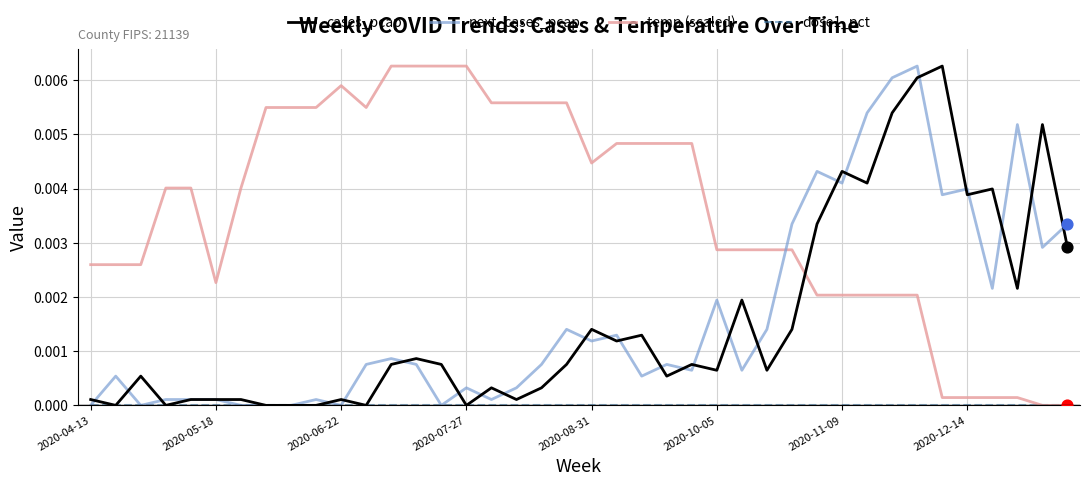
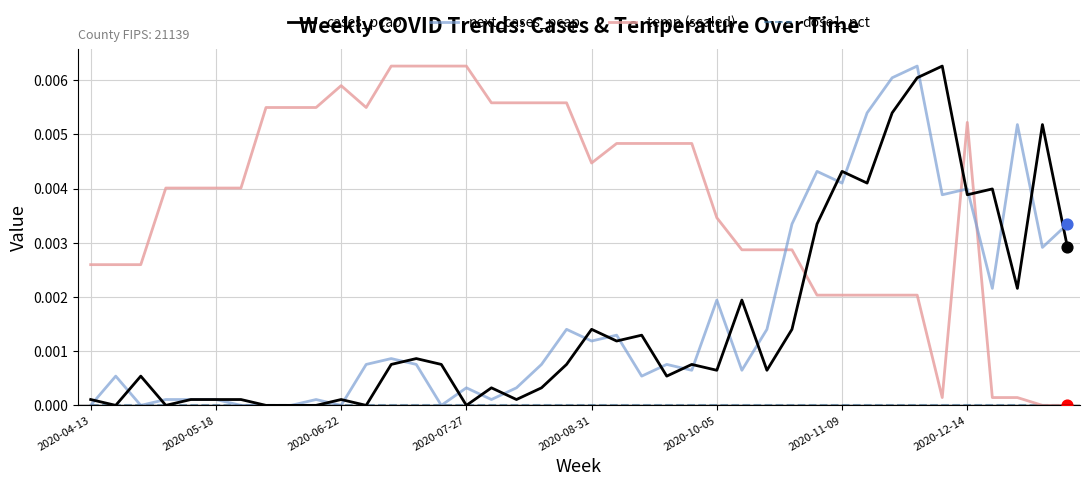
  {
    "temp (scaled)": {
      "2020-04-13": 0.0026,
-     "2020-05-18": 0.0023,
+     "2020-05-18": 0.0040,
      "2020-06-22": 0.0059,
      "2020-07-27": 0.0063,
      "2020-08-31": 0.0045,
-     "2020-10-05": 0.0029,
+     "2020-10-05": 0.0035,
      "2020-11-09": 0.0020,
-     "2020-12-14": 0.0001
+     "2020-12-14": 0.0052
    }
  }
